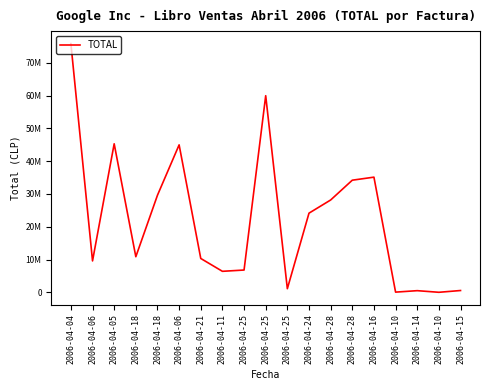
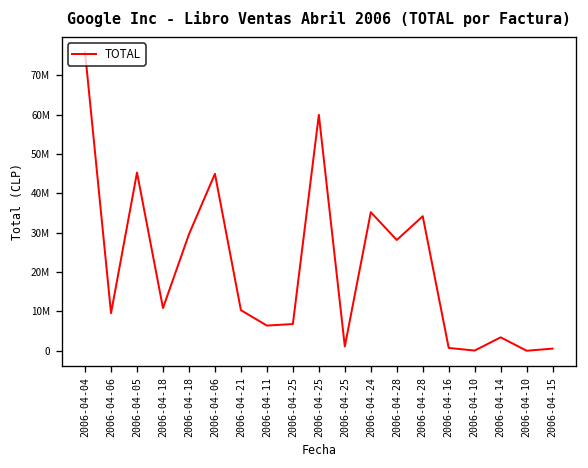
  {
    "2006-04-05": 45000000,
    "2006-04-21": 10000000,
    "2006-04-11": 6000000,
-   "2006-04-24": 24000000,
-   "2006-04-16": 35000000,
-   "2006-04-14": 1000000,
+   "2006-04-24": 35000000,
+   "2006-04-16": 1000000,
+   "2006-04-14": 3000000,
    "2006-04-15": 1000000
  }
